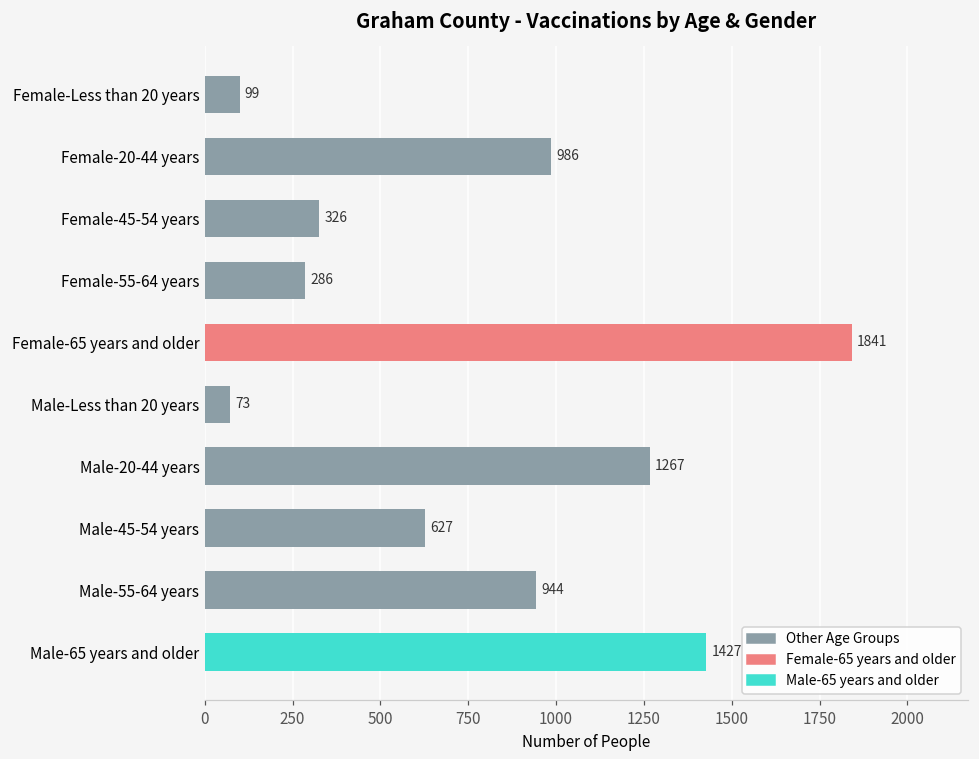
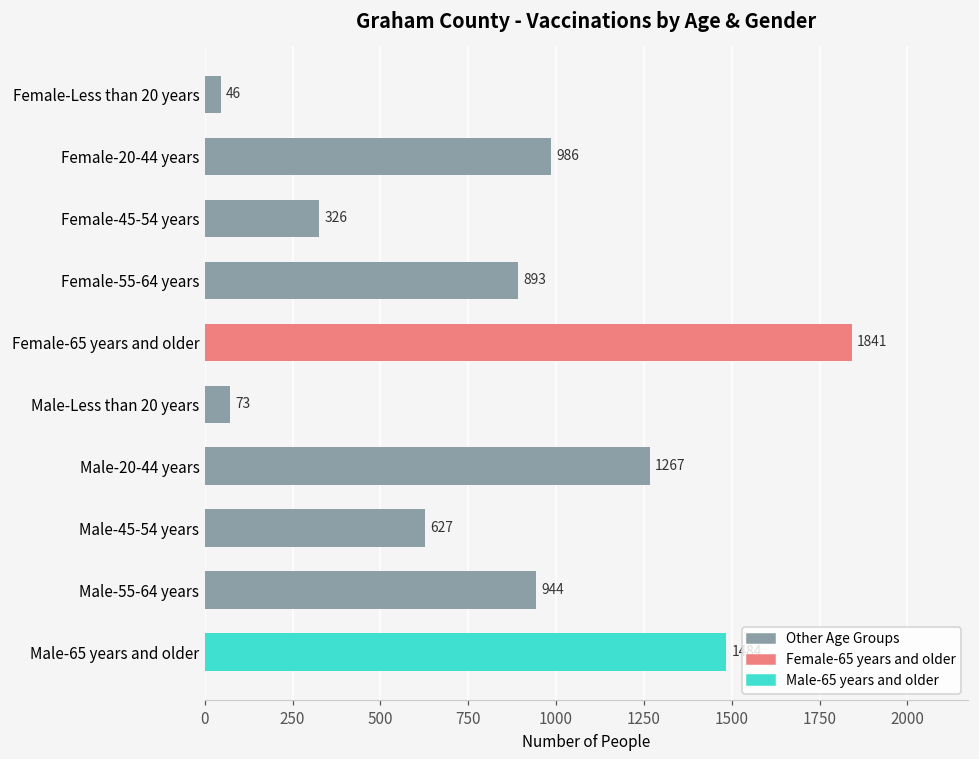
  {
-   "Female-Less than 20 years": 99,
+   "Female-Less than 20 years": 46,
    "Female-20-44 years": 986,
    "Female-45-54 years": 326,
-   "Female-55-64 years": 286,
+   "Female-55-64 years": 893,
    "Female-65 years and older": 1841,
    "Male-Less than 20 years": 73,
    "Male-20-44 years": 1267,
    "Male-45-54 years": 627,
    "Male-55-64 years": 944,
-   "Male-65 years and older": 1430
+   "Male-65 years and older": 1480
  }
